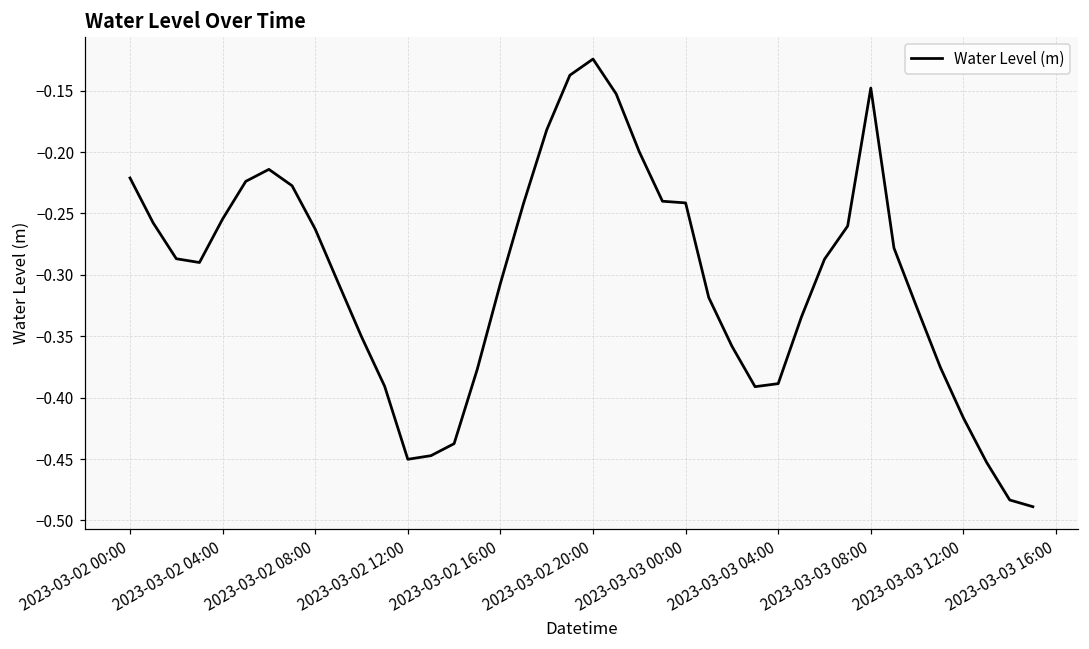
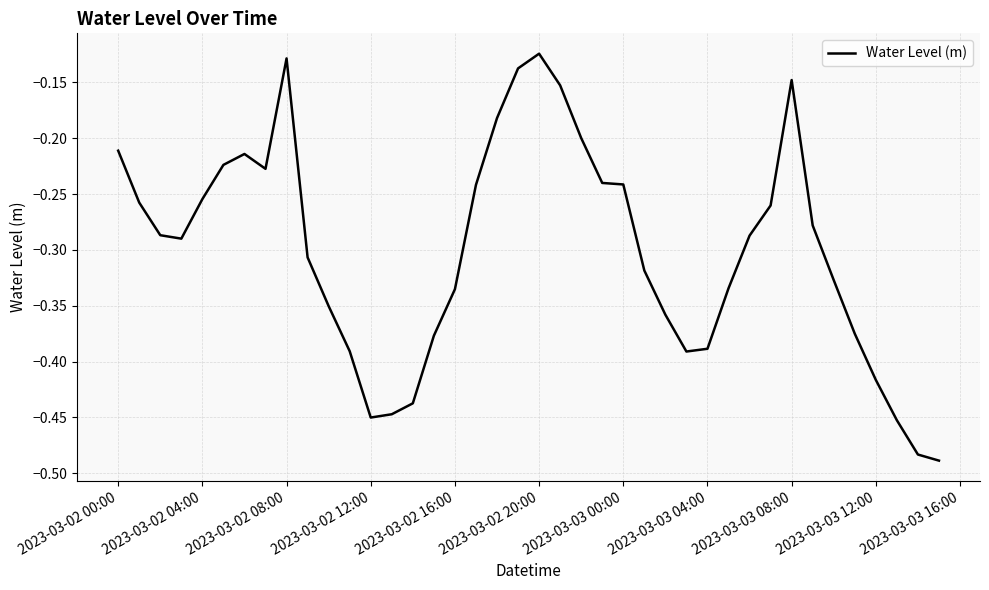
  {
-   "2023-03-02 00:00": -0.221,
+   "2023-03-02 00:00": -0.211,
    "2023-03-02 04:00": -0.255,
-   "2023-03-02 08:00": -0.263,
+   "2023-03-02 08:00": -0.129,
    "2023-03-02 12:00": -0.450,
-   "2023-03-02 16:00": -0.307,
+   "2023-03-02 16:00": -0.335,
    "2023-03-02 20:00": -0.124,
    "2023-03-03 00:00": -0.241,
    "2023-03-03 04:00": -0.389,
    "2023-03-03 08:00": -0.148,
    "2023-03-03 12:00": -0.416
  }
